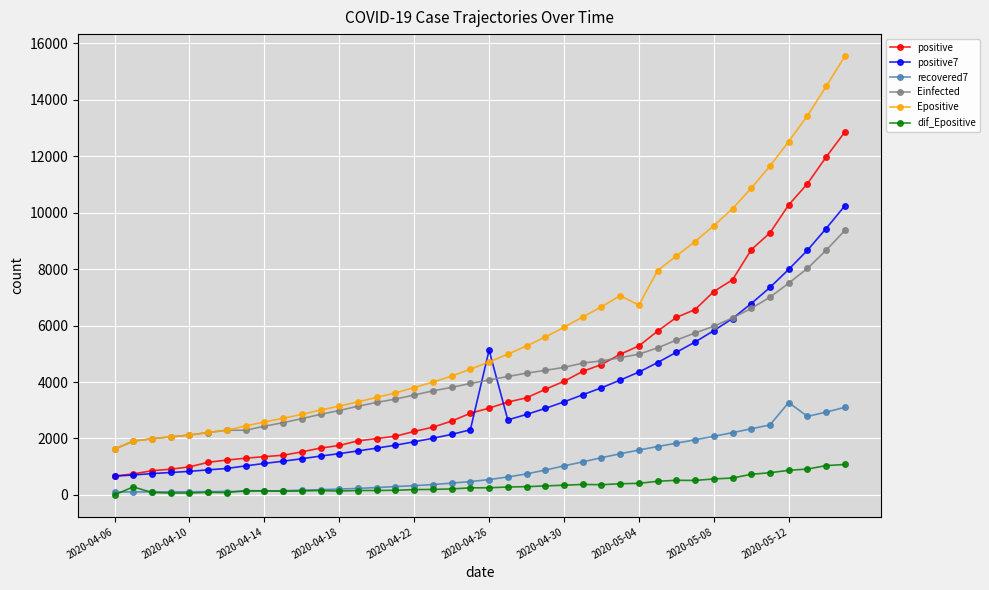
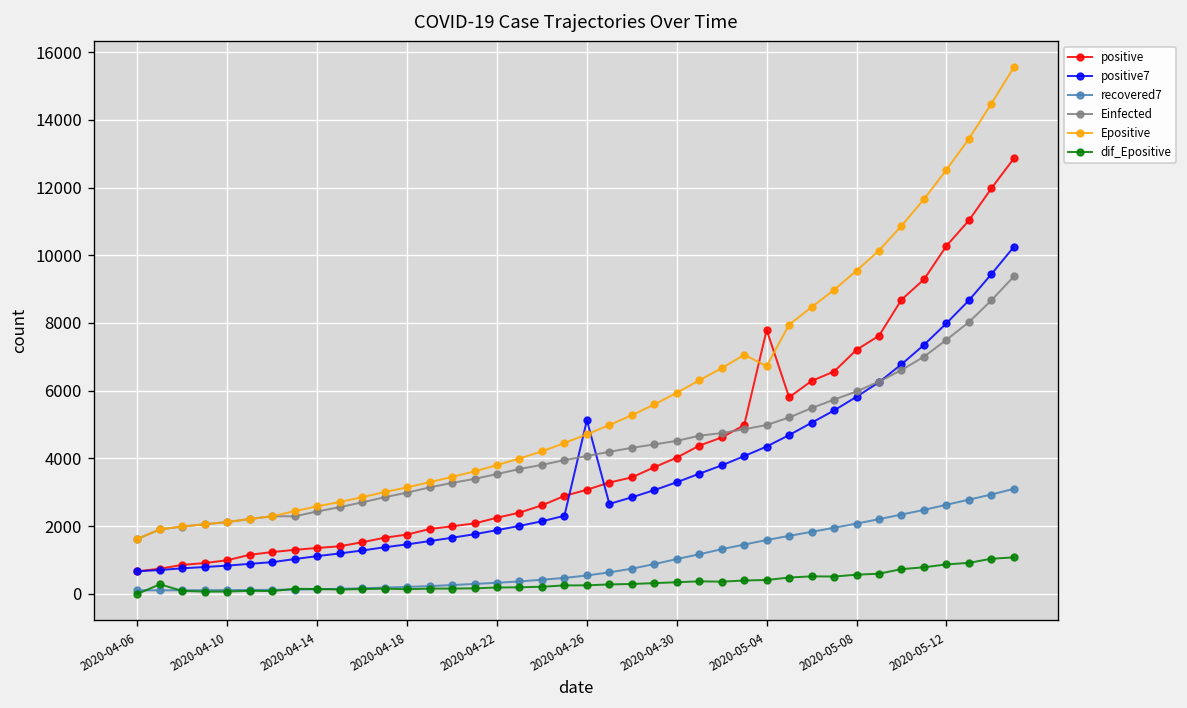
  {
    "positive": {
      "2020-04-10": 1000,
      "2020-04-14": 1400,
      "2020-04-18": 1800,
      "2020-04-22": 2200,
      "2020-04-26": 3100,
      "2020-04-30": 4000,
-     "2020-05-04": 5300,
+     "2020-05-04": 7800,
      "2020-05-08": 7200,
      "2020-05-12": 10300
    },
    "positive7": {
      "2020-04-10": 800,
      "2020-04-14": 1100,
      "2020-04-18": 1500,
      "2020-04-22": 1900,
      "2020-04-26": 5100,
      "2020-04-30": 3300,
      "2020-05-04": 4400,
      "2020-05-08": 5800,
      "2020-05-12": 8000
    },
    "recovered7": {
      "2020-04-06": 100,
      "2020-04-22": 300,
      "2020-04-26": 500,
      "2020-04-30": 1000,
      "2020-05-04": 1600,
      "2020-05-08": 2100,
-     "2020-05-12": 3300
+     "2020-05-12": 2600
    },
    "Einfected": {
      "2020-04-14": 2400,
      "2020-04-18": 3000,
      "2020-04-22": 3500,
      "2020-04-26": 4100,
      "2020-04-30": 4500,
      "2020-05-04": 5000,
      "2020-05-08": 6000,
      "2020-05-12": 7500
    },
    "Epositive": {
      "2020-04-14": 2600,
      "2020-04-18": 3100,
      "2020-04-22": 3800,
      "2020-04-26": 4700,
      "2020-04-30": 5900,
      "2020-05-04": 6700,
      "2020-05-08": 9500,
      "2020-05-12": 12500
    },
    "dif_Epositive": {
      "2020-04-06": 0,
      "2020-04-22": 200,
      "2020-04-26": 300,
      "2020-04-30": 300,
      "2020-05-04": 400,
      "2020-05-08": 600,
      "2020-05-12": 900
    }
  }
